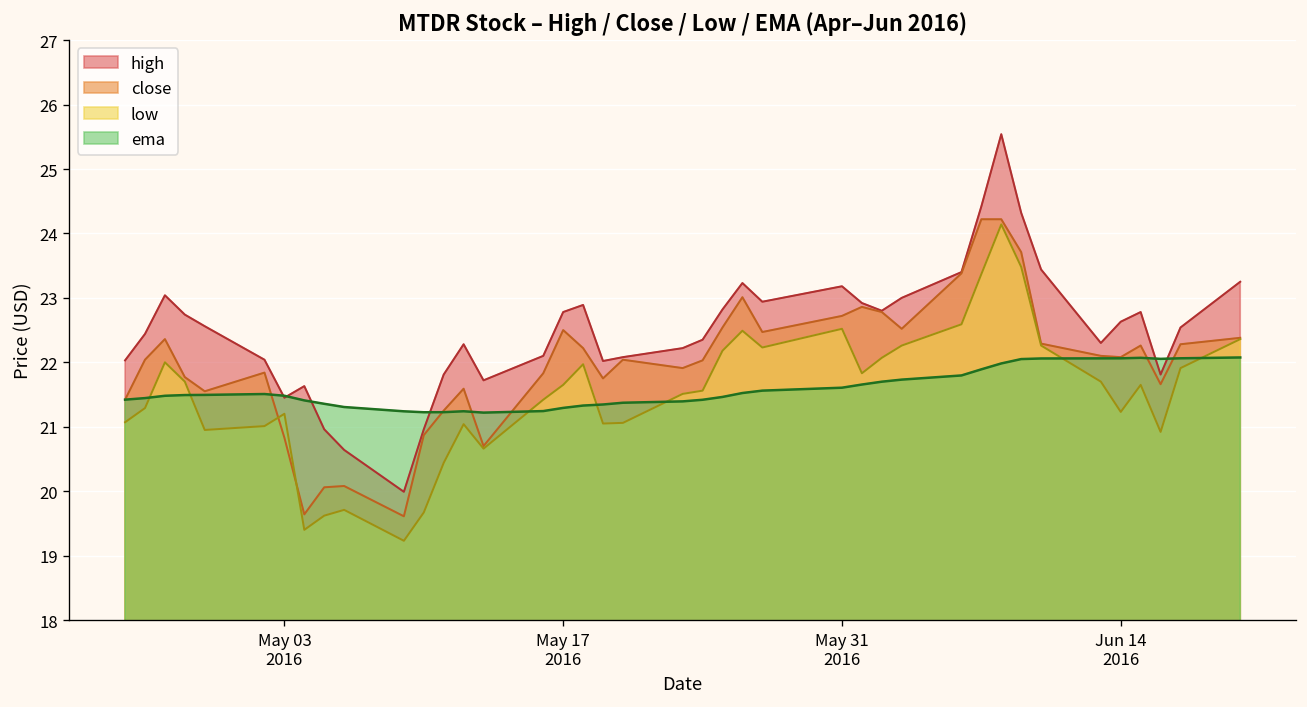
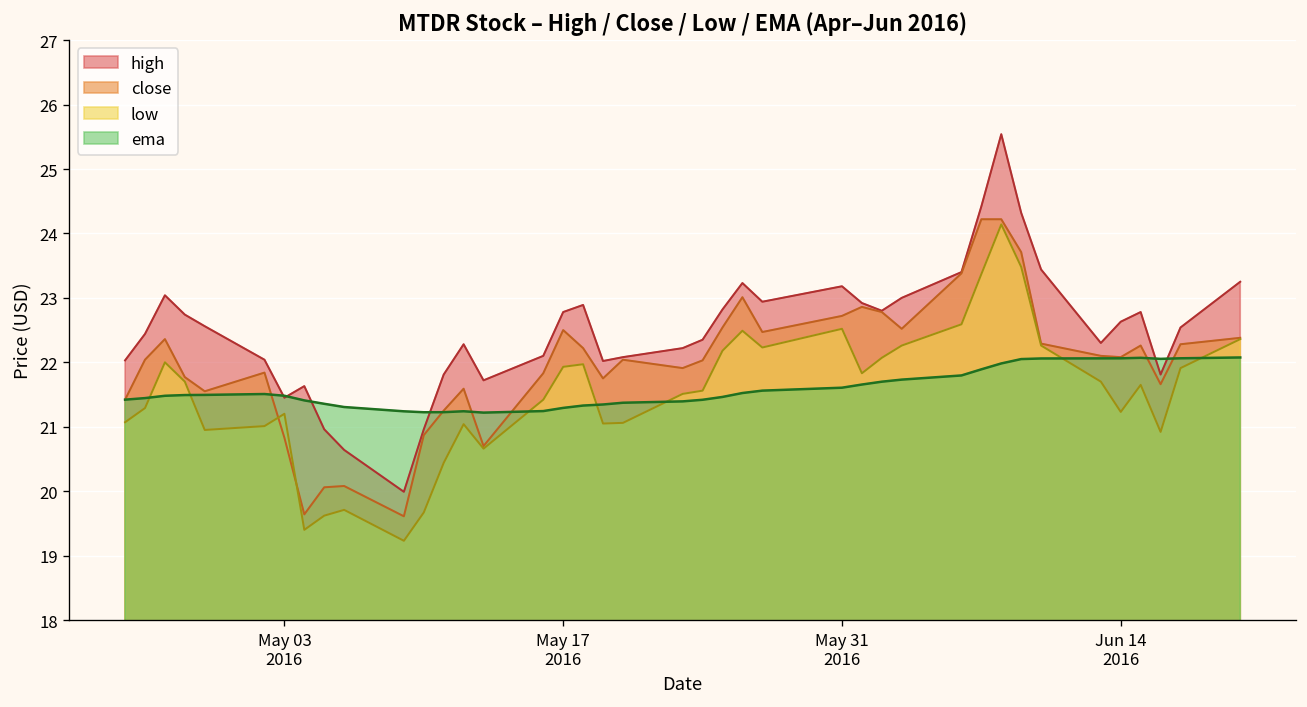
  {
    "low": {
      "May 03 2016": 21.2,
-     "May 17 2016": 21.7,
+     "May 17 2016": 21.9,
      "May 31 2016": 22.5,
      "Jun 14 2016": 21.2
    },
    "ema": {
      "May 17 2016": 21.3,
      "May 31 2016": 21.6
    }
  }
